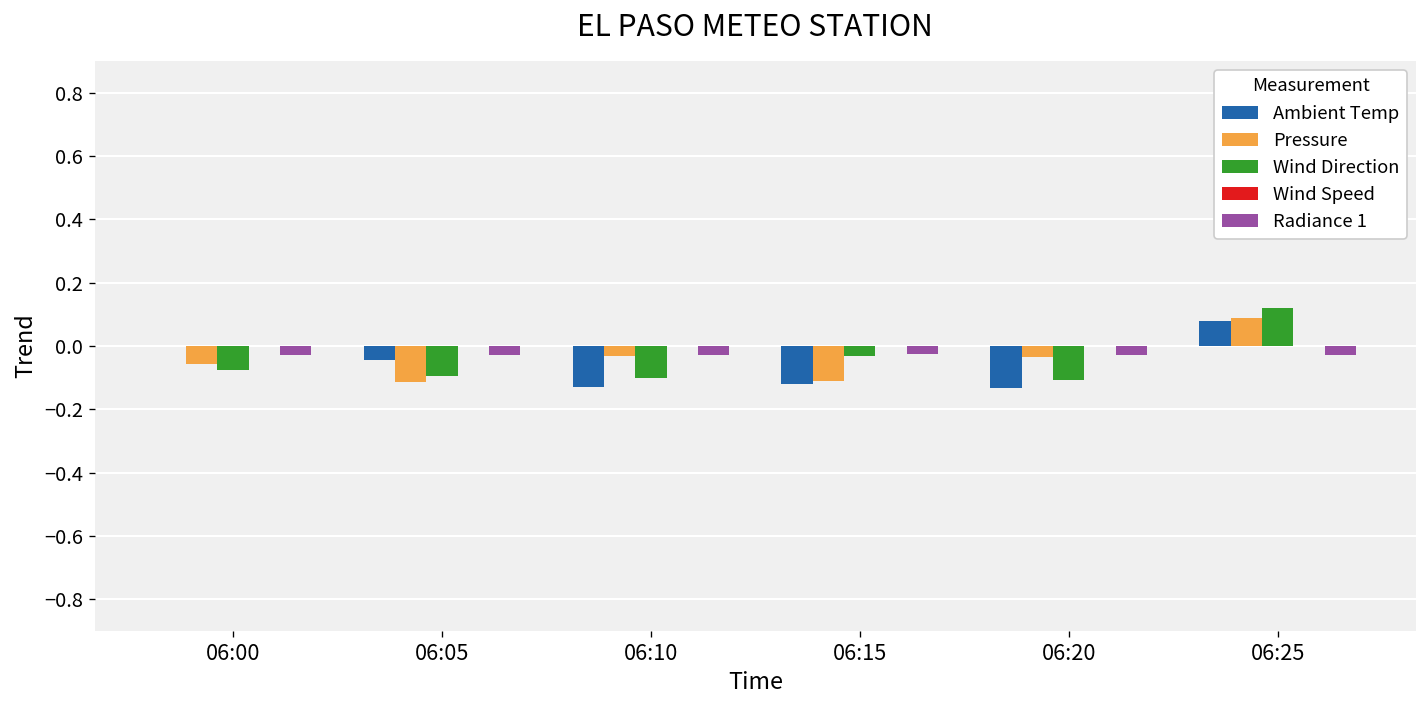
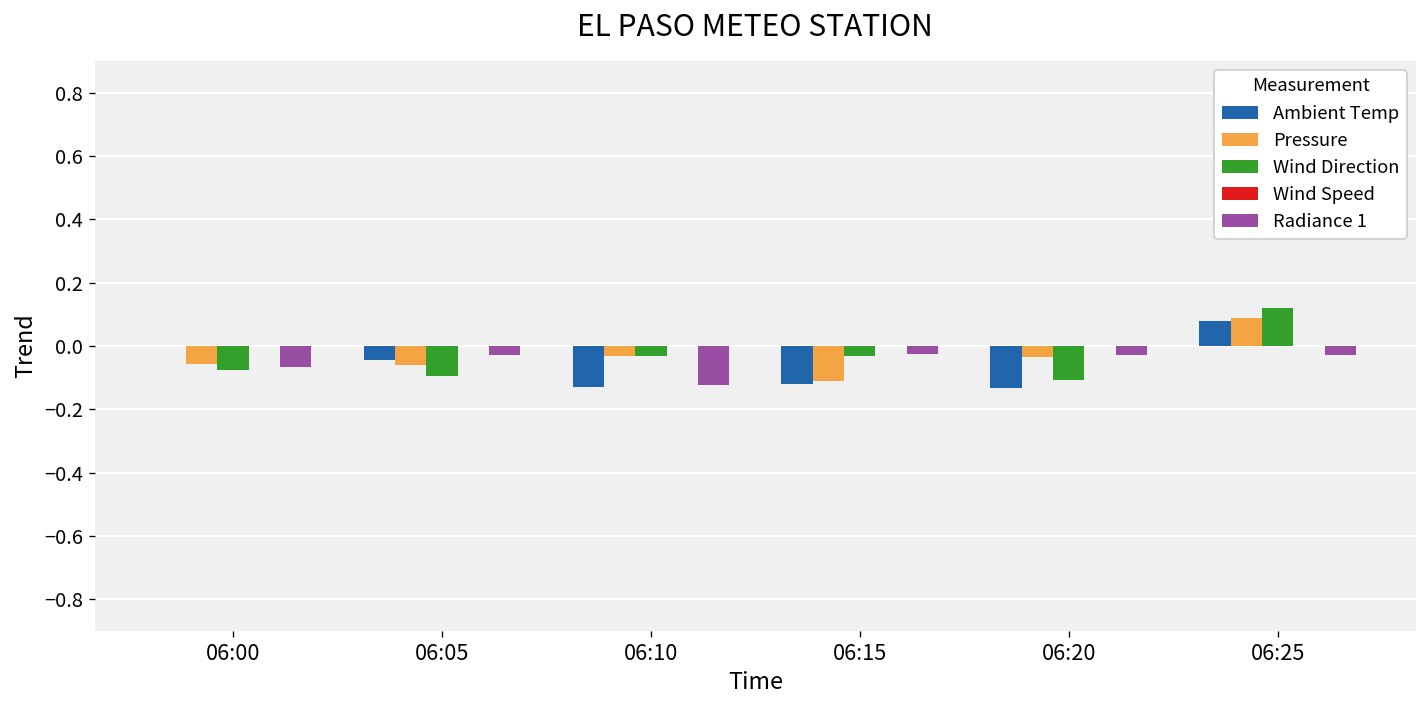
  {
    "Ambient Temp": {
      "06:00": 0.00,
      "06:05": -0.04,
      "06:10": -0.13,
      "06:15": -0.12,
      "06:20": -0.13,
      "06:25": 0.08
    },
    "Pressure": {
      "06:00": -0.06,
-     "06:05": -0.11,
+     "06:05": -0.06,
      "06:10": -0.03,
      "06:15": -0.11,
      "06:20": -0.04,
      "06:25": 0.09
    },
    "Wind Direction": {
      "06:00": -0.08,
      "06:05": -0.09,
-     "06:10": -0.10,
+     "06:10": -0.03,
      "06:15": -0.03,
      "06:20": -0.11,
      "06:25": 0.12
    },
    "Wind Speed": {
      "06:00": 0.00,
      "06:05": 0.00,
      "06:10": 0.00,
      "06:15": 0.00,
      "06:20": 0.00,
      "06:25": 0.00
    },
    "Radiance 1": {
-     "06:00": -0.03,
+     "06:00": -0.07,
      "06:05": -0.03,
-     "06:10": -0.03,
+     "06:10": -0.12,
      "06:15": -0.03,
      "06:20": -0.03,
      "06:25": -0.03
    }
  }
